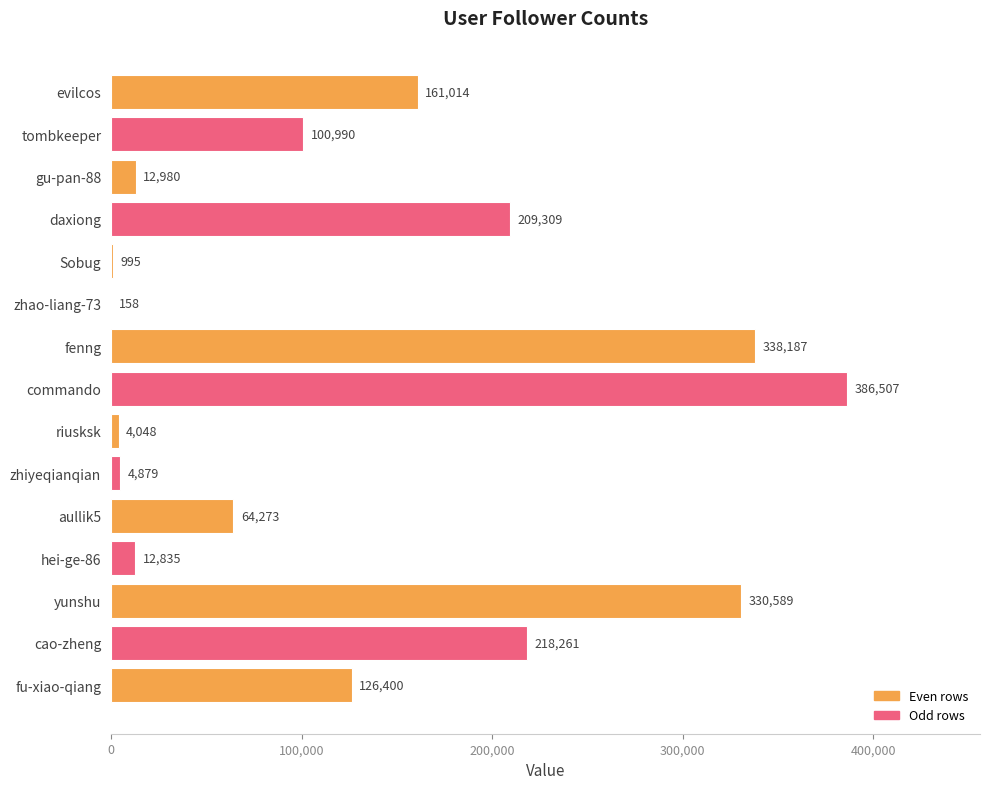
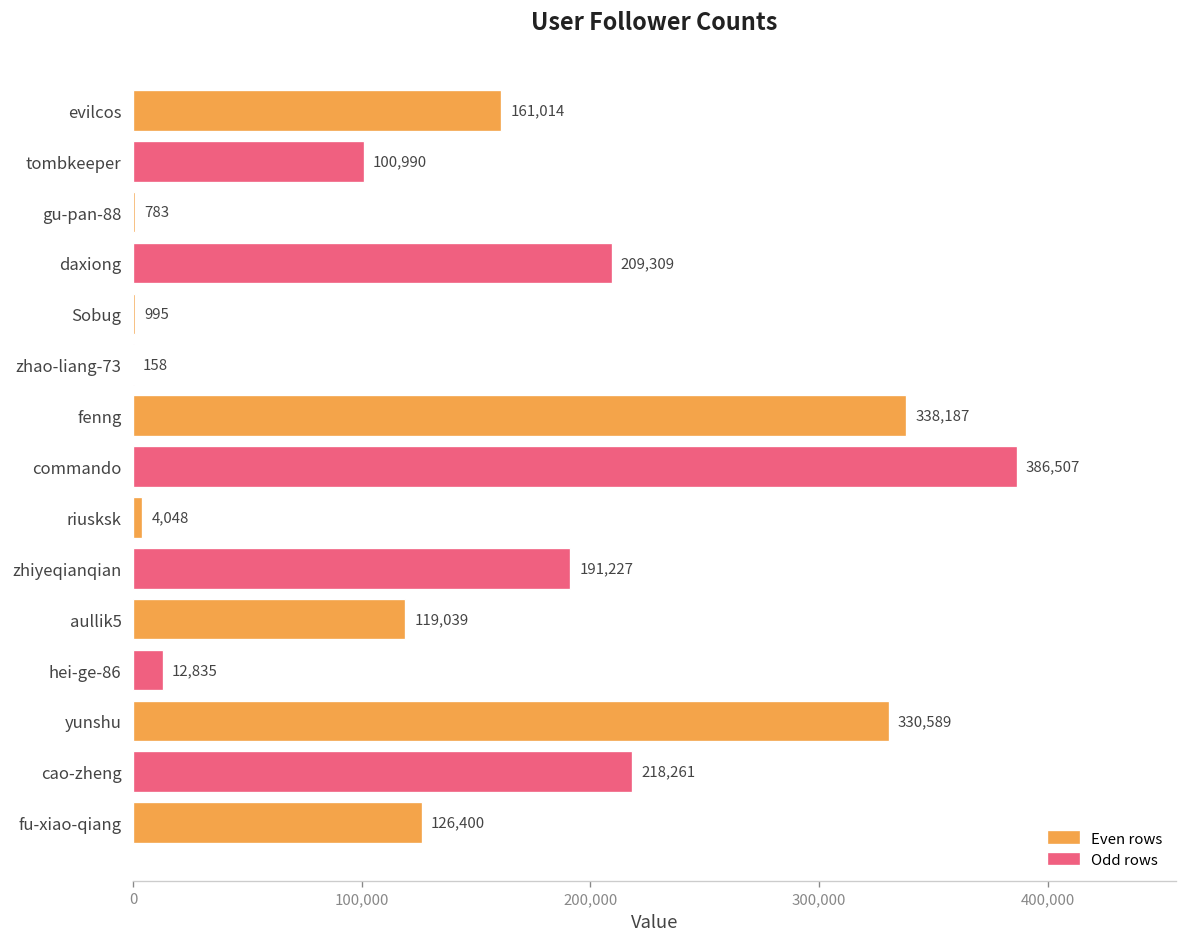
  {
    "evilcos": "161,014",
    "tombkeeper": "100,990",
-   "gu-pan-88": "12,980",
+   "gu-pan-88": "783",
    "daxiong": "209,309",
    "Sobug": "995",
    "zhao-liang-73": "158",
    "fenng": "338,187",
    "commando": "386,507",
    "riusksk": "4,048",
-   "zhiyeqianqian": "4,879",
-   "aullik5": "64,273",
+   "zhiyeqianqian": "191,227",
+   "aullik5": "119,039",
    "hei-ge-86": "12,835",
    "yunshu": "330,589",
    "cao-zheng": "218,261",
    "fu-xiao-qiang": "126,400"
  }
